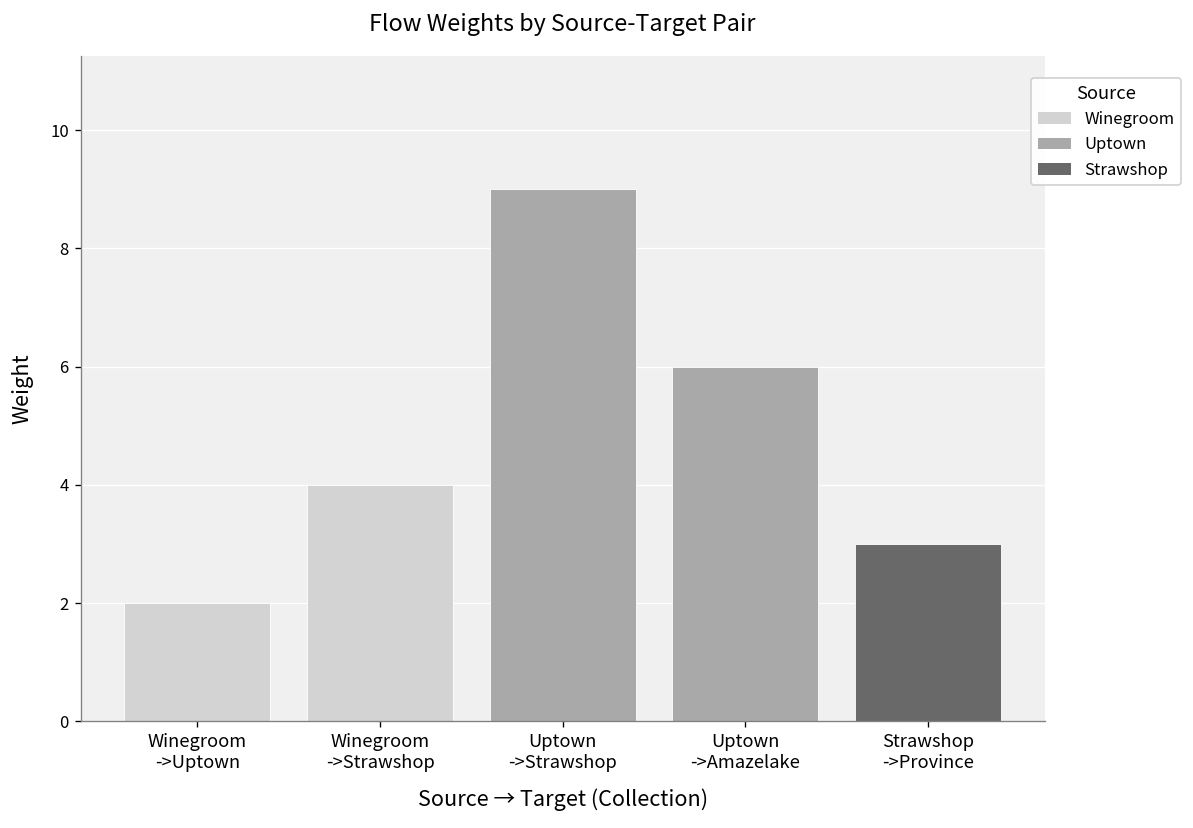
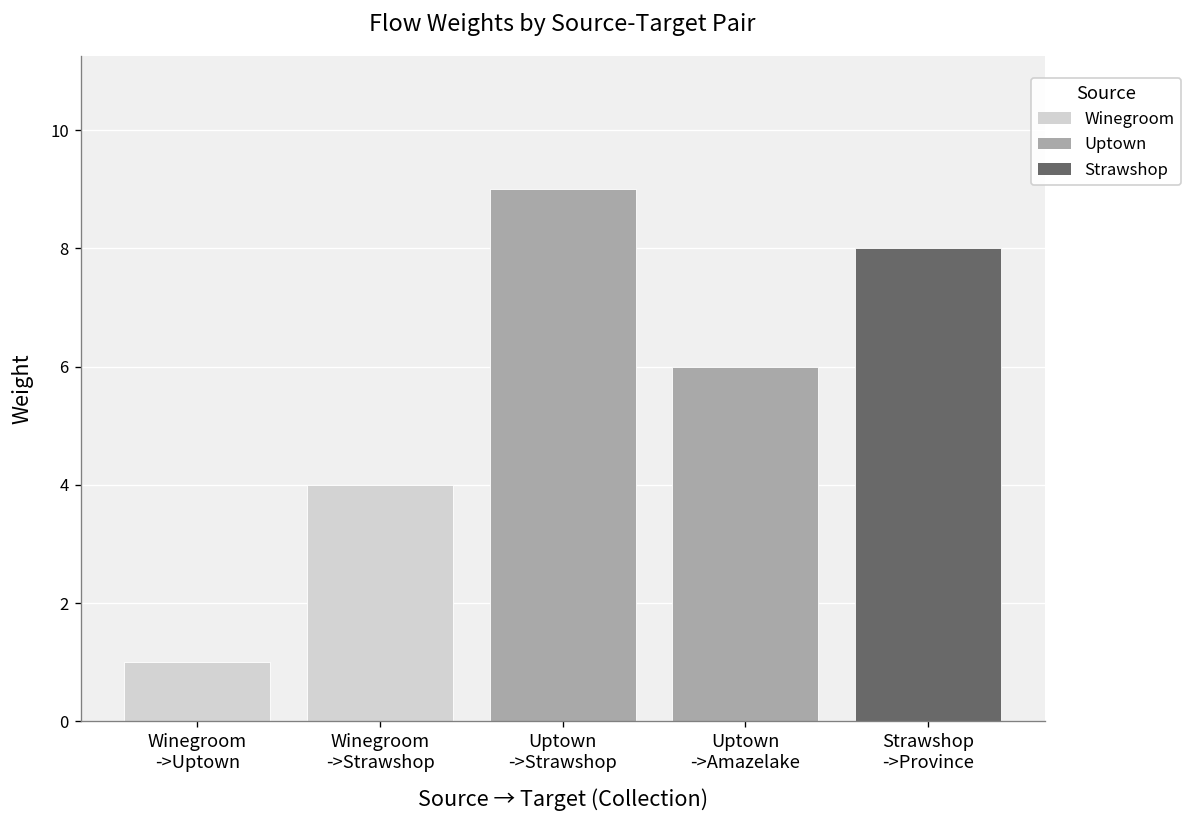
  {
-   "Winegroom ->Uptown": 2,
+   "Winegroom ->Uptown": 1,
    "Winegroom ->Strawshop": 4,
    "Uptown ->Strawshop": 9,
    "Uptown ->Amazelake": 6,
-   "Strawshop ->Province": 3
+   "Strawshop ->Province": 8
  }
